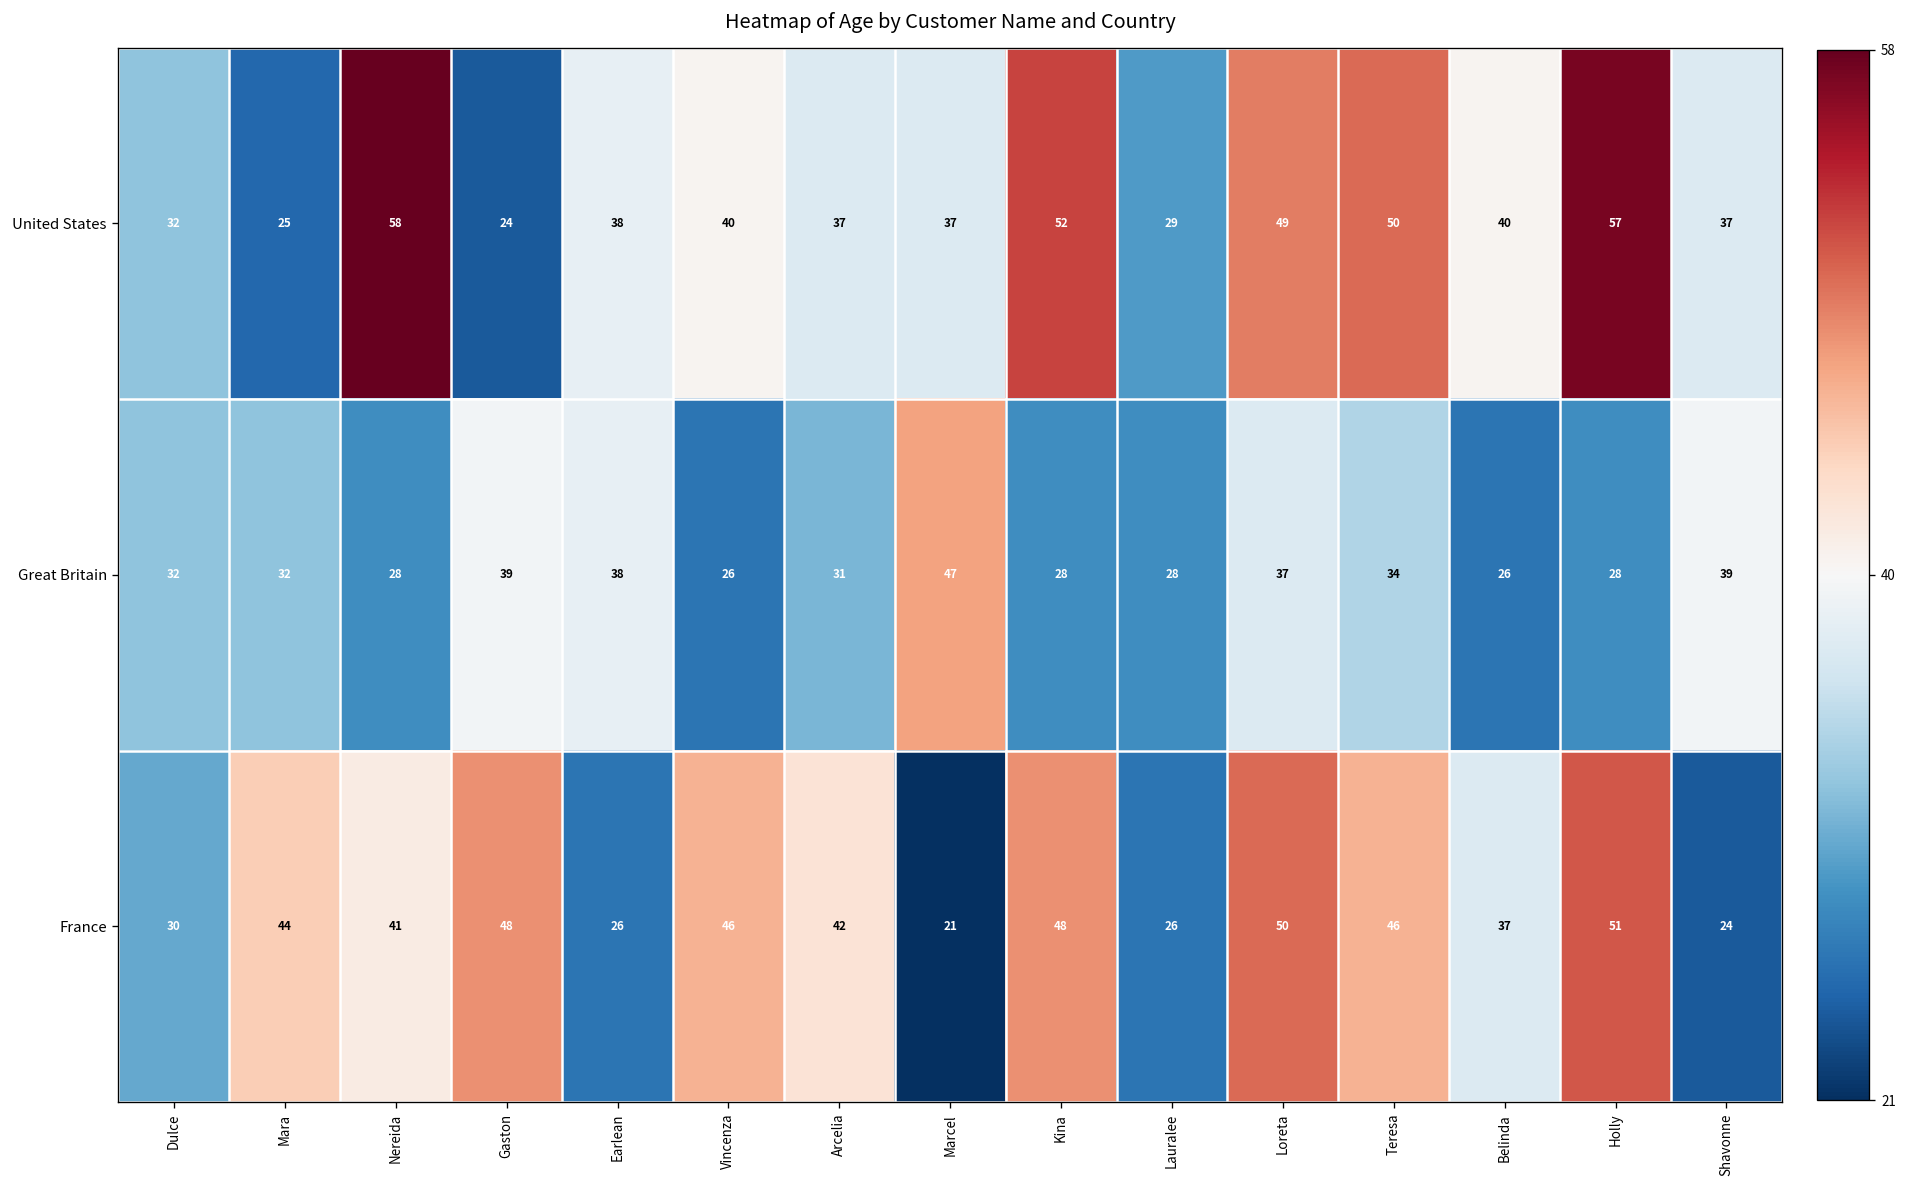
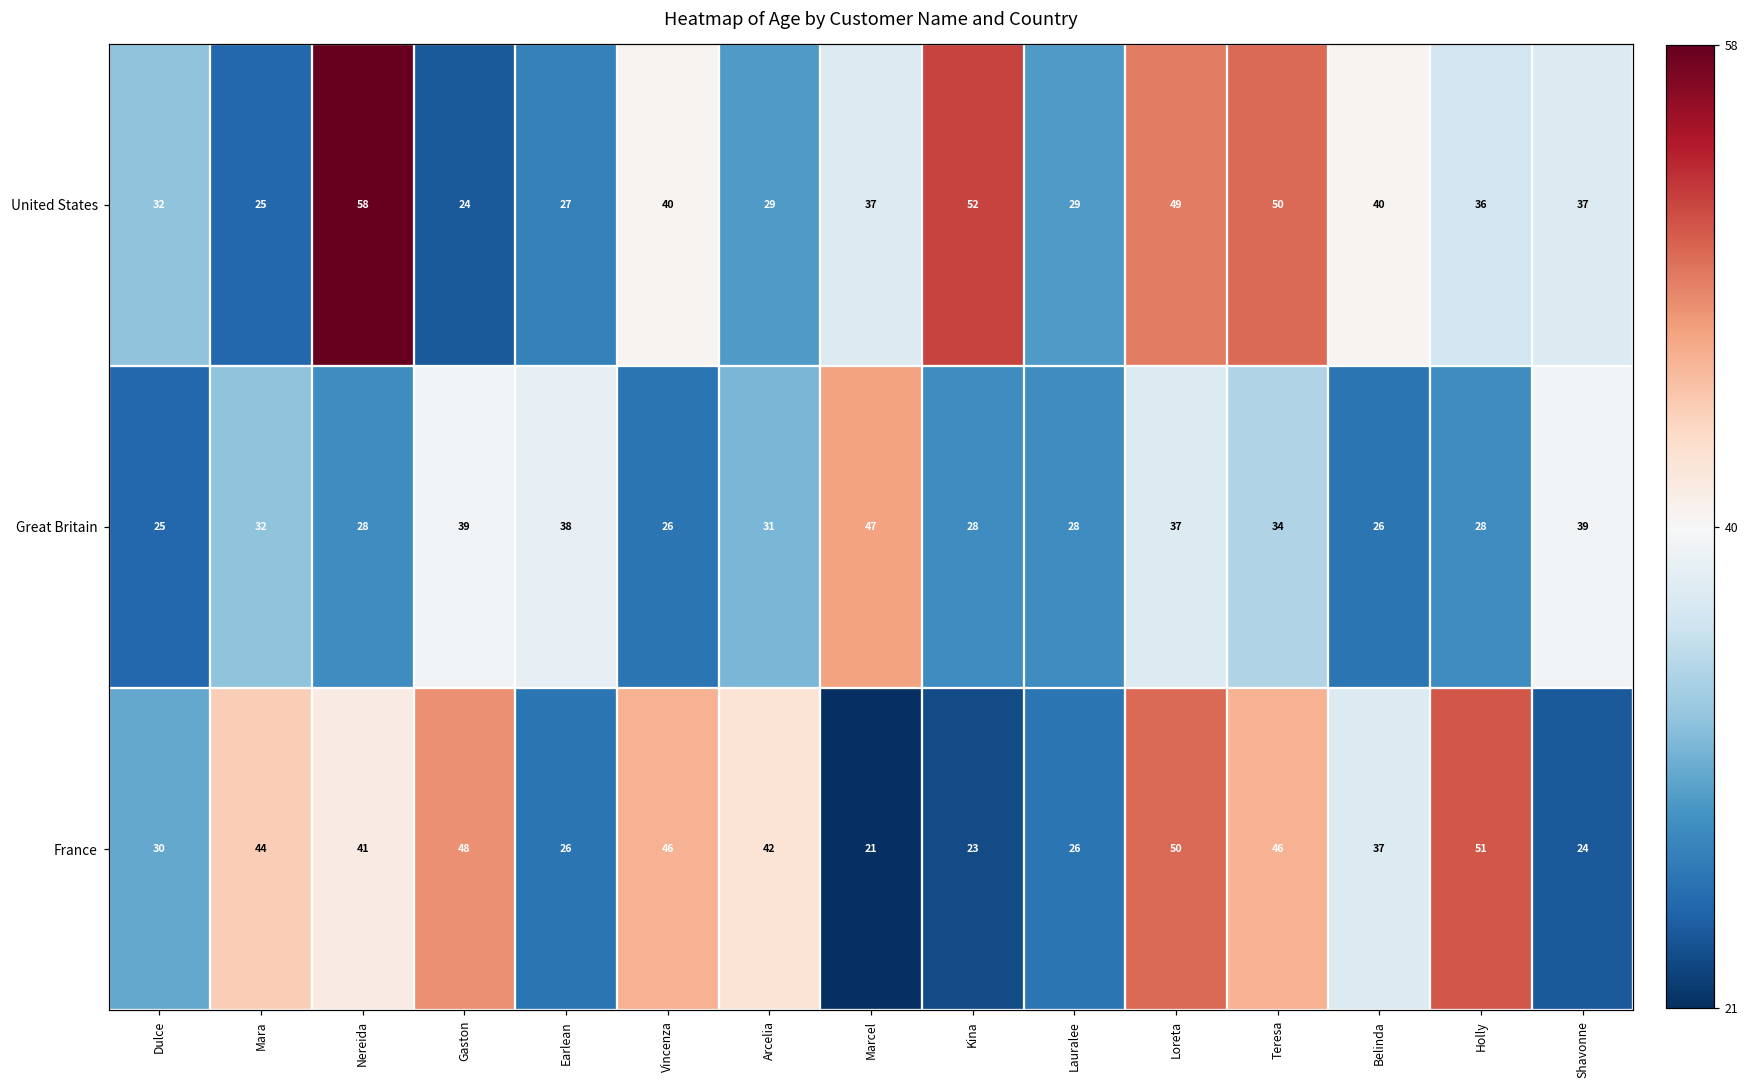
  {
    "United States": {
      "Dulce": 32,
      "Mara": 25,
      "Nereida": 58,
      "Gaston": 24,
-     "Earlean": 38,
+     "Earlean": 27,
      "Vincenza": 40,
-     "Arcelia": 37,
+     "Arcelia": 29,
      "Marcel": 37,
      "Kina": 52,
      "Lauralee": 29,
      "Loreta": 49,
      "Teresa": 50,
      "Belinda": 40,
-     "Holly": 57,
+     "Holly": 36,
      "Shavonne": 37
    },
    "Great Britain": {
-     "Dulce": 32,
+     "Dulce": 25,
      "Mara": 32,
      "Nereida": 28,
      "Gaston": 39,
      "Earlean": 38,
      "Vincenza": 26,
      "Arcelia": 31,
      "Marcel": 47,
      "Kina": 28,
      "Lauralee": 28,
      "Loreta": 37,
      "Teresa": 34,
      "Belinda": 26,
      "Holly": 28,
      "Shavonne": 39
    },
    "France": {
      "Dulce": 30,
      "Mara": 44,
      "Nereida": 41,
      "Gaston": 48,
      "Earlean": 26,
      "Vincenza": 46,
      "Arcelia": 42,
      "Marcel": 21,
-     "Kina": 48,
+     "Kina": 23,
      "Lauralee": 26,
      "Loreta": 50,
      "Teresa": 46,
      "Belinda": 37,
      "Holly": 51,
      "Shavonne": 24
    }
  }
